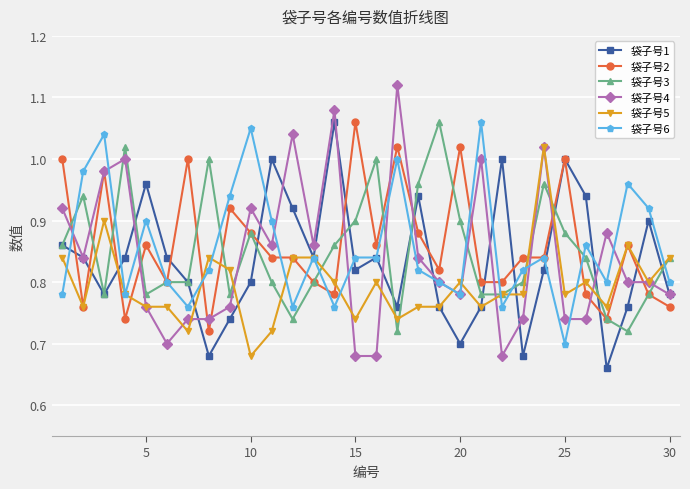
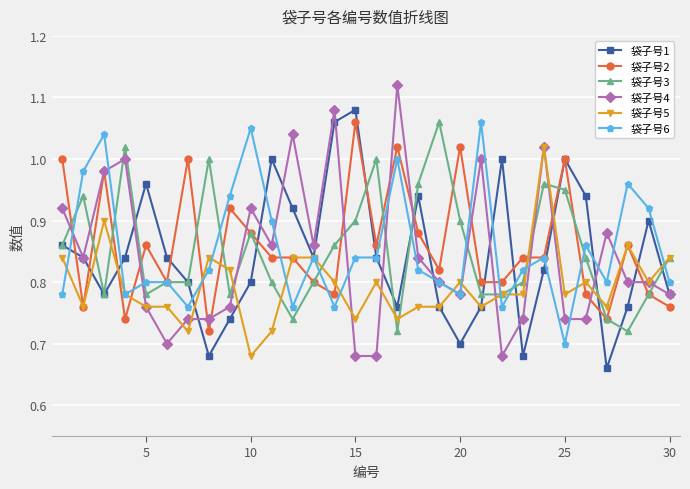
  {
    "袋子号1": {
      "5": 0.96,
      "10": 0.80,
-     "15": 0.82,
+     "15": 1.08,
      "20": 0.70
    },
    "袋子号2": {
      "5": 0.86,
      "15": 1.06,
      "20": 1.02,
      "30": 0.76
    },
    "袋子号3": {
      "5": 0.78,
      "15": 0.90,
      "20": 0.90,
-     "25": 0.88
+     "25": 0.95
    },
    "袋子号4": {
      "10": 0.92,
      "15": 0.68,
      "25": 0.74
    },
    "袋子号5": {
      "10": 0.68,
      "15": 0.74,
      "20": 0.80,
      "25": 0.78
    },
    "袋子号6": {
-     "5": 0.9,
+     "5": 0.8,
      "10": 1.05,
      "15": 0.84,
      "25": 0.7,
      "30": 0.8
    }
  }
